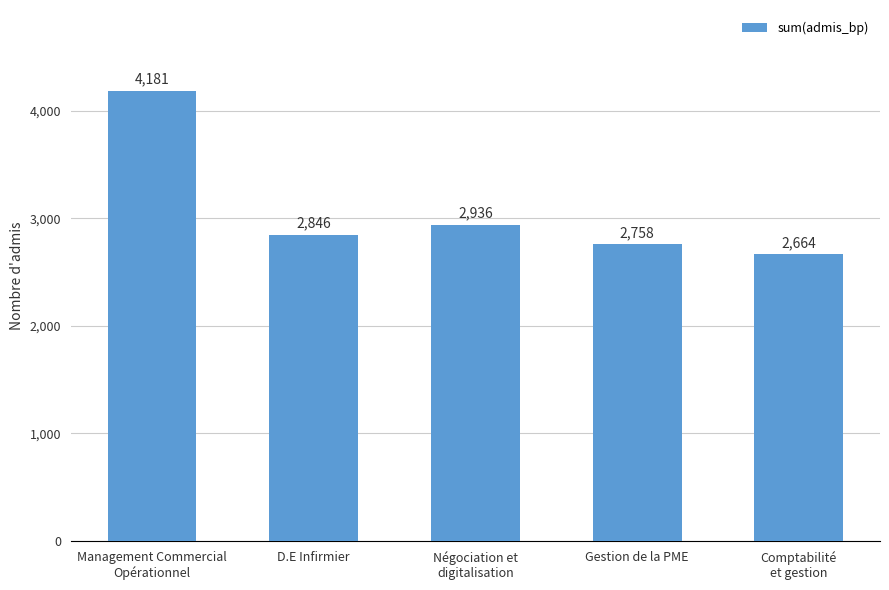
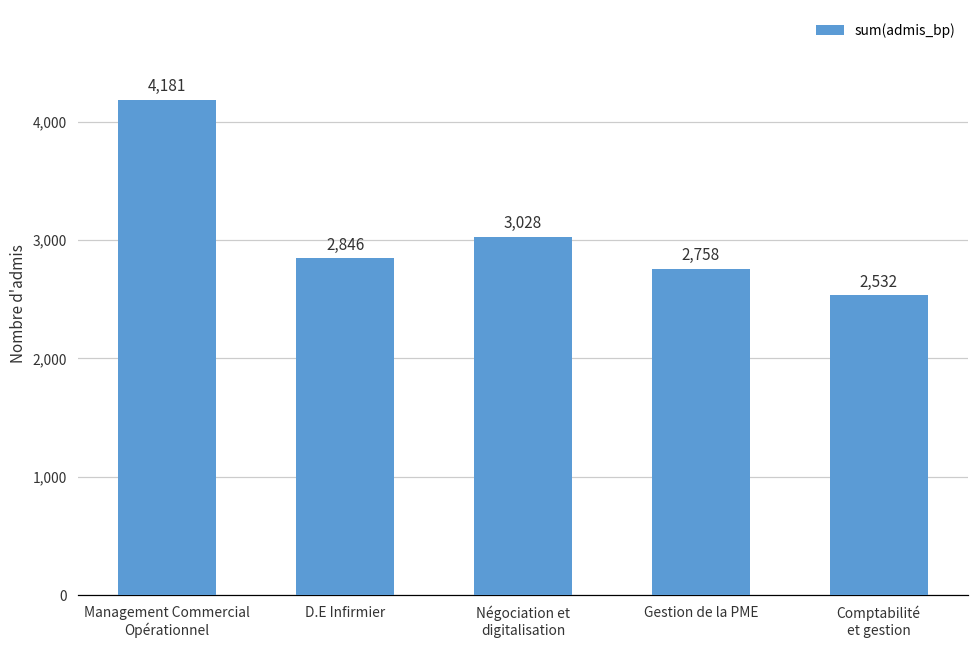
  {
    "Management Commercial Opérationnel": "4,181",
    "D.E Infirmier": "2,846",
-   "Négociation et digitalisation": "2,936",
+   "Négociation et digitalisation": "3,028",
    "Gestion de la PME": "2,758",
-   "Comptabilité et gestion": "2,664"
+   "Comptabilité et gestion": "2,532"
  }
